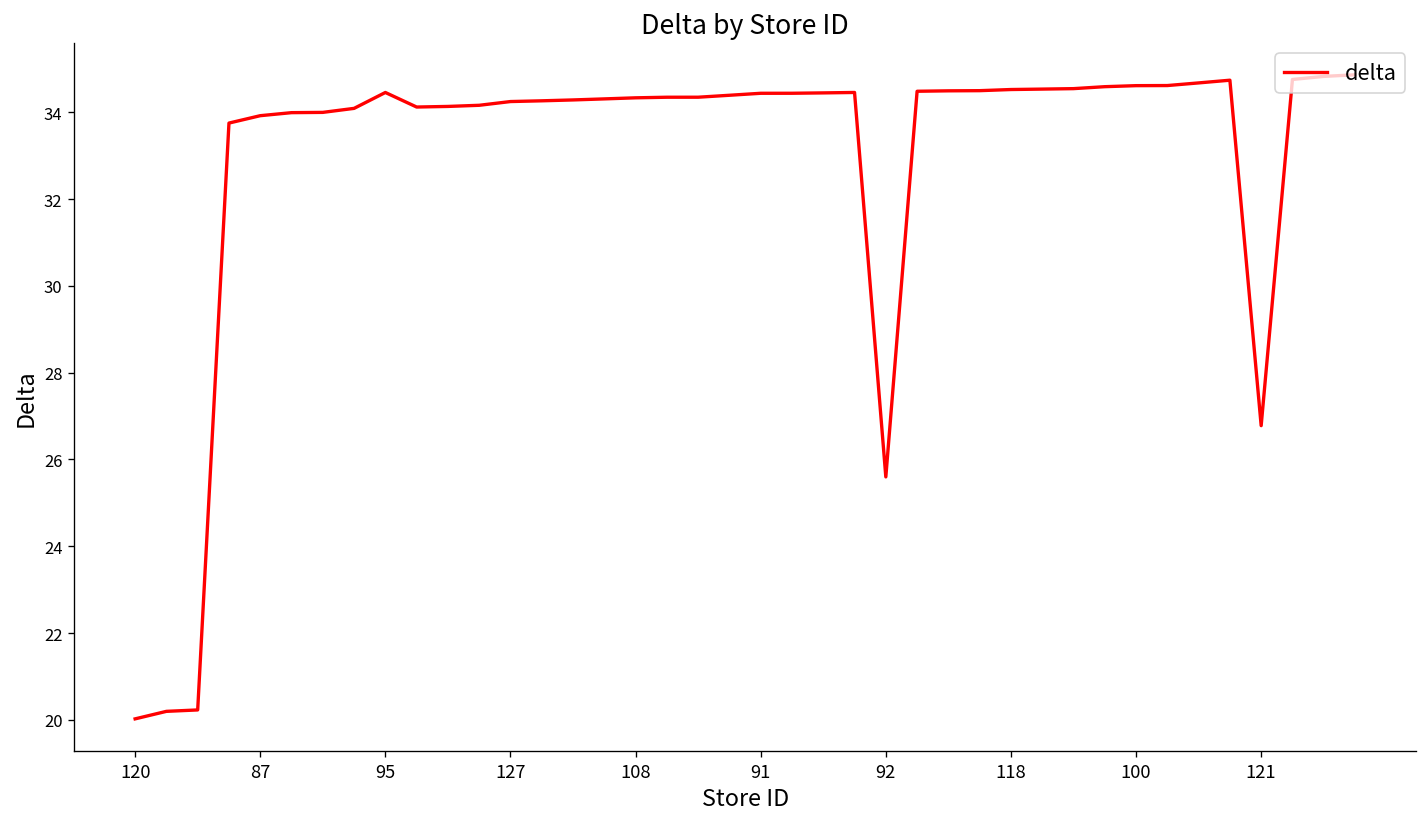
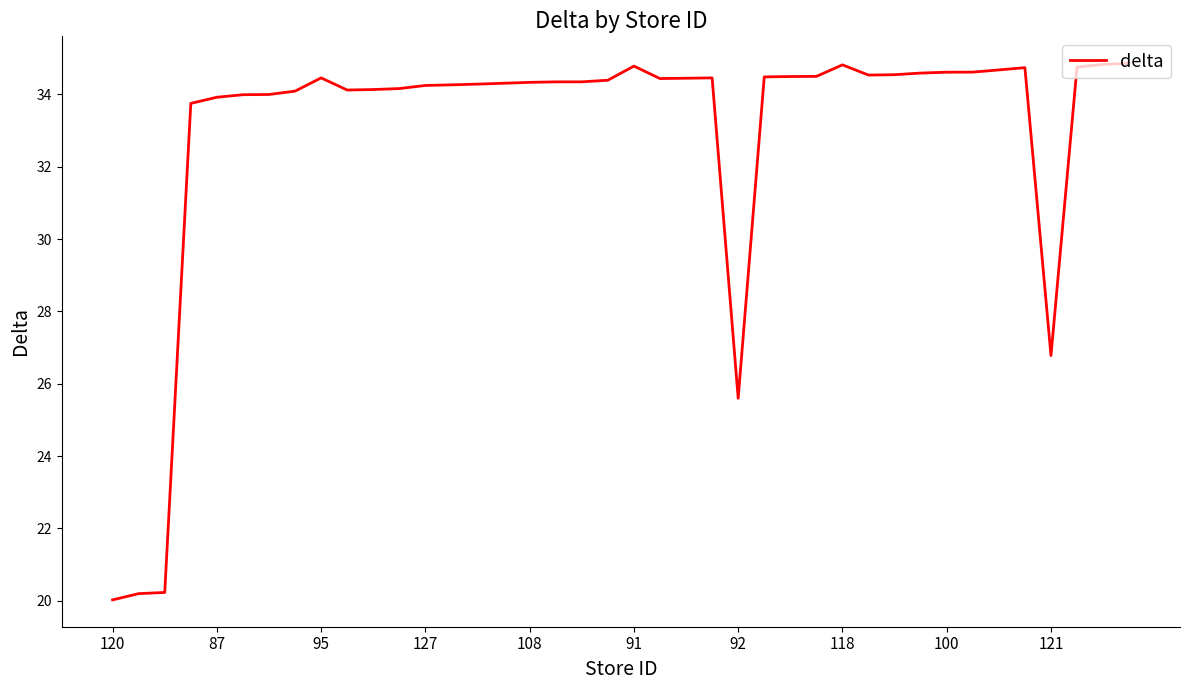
  {
    "120": 20.0,
    "87": 33.9,
    "95": 34.5,
    "127": 34.2,
    "108": 34.3,
-   "91": 34.4,
+   "91": 34.8,
    "92": 25.6,
-   "118": 34.5,
+   "118": 34.8,
    "100": 34.6,
    "121": 26.8
  }
